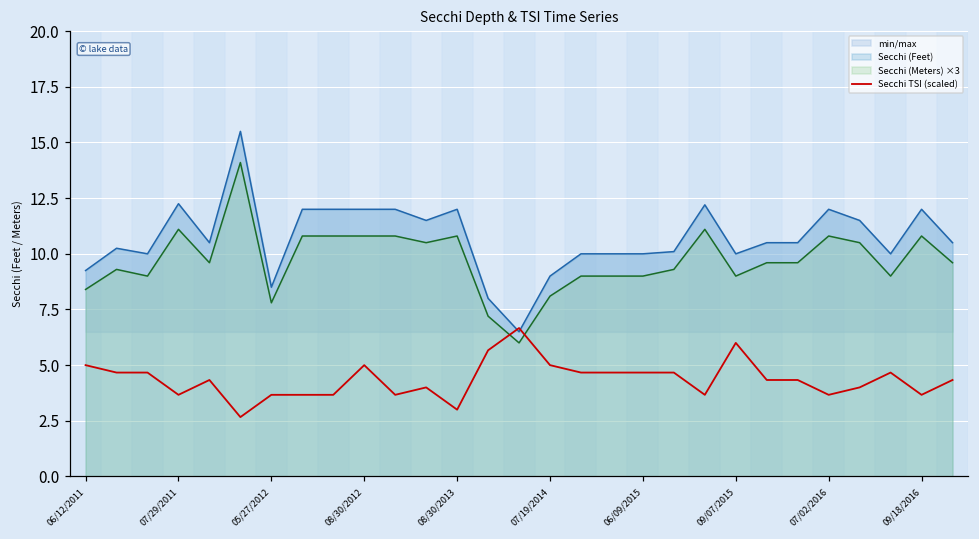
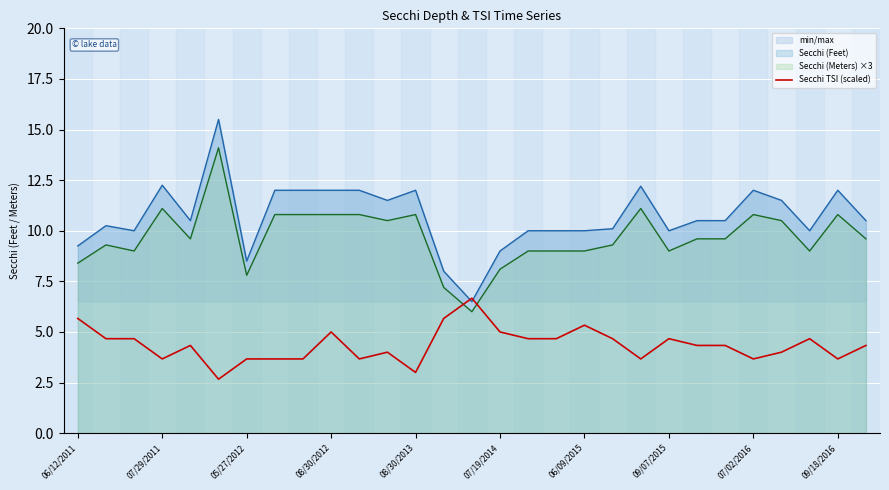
  {
    "Secchi TSI (scaled)": {
-     "06/12/2011": 5.0,
+     "06/12/2011": 5.7,
      "07/29/2011": 3.7,
      "05/27/2012": 3.7,
      "08/30/2012": 5.0,
      "08/30/2013": 3.0,
      "07/19/2014": 5.0,
-     "06/09/2015": 4.7,
-     "09/07/2015": 6.0,
+     "06/09/2015": 5.3,
+     "09/07/2015": 4.7,
      "07/02/2016": 3.7,
      "09/18/2016": 3.7
    }
  }
